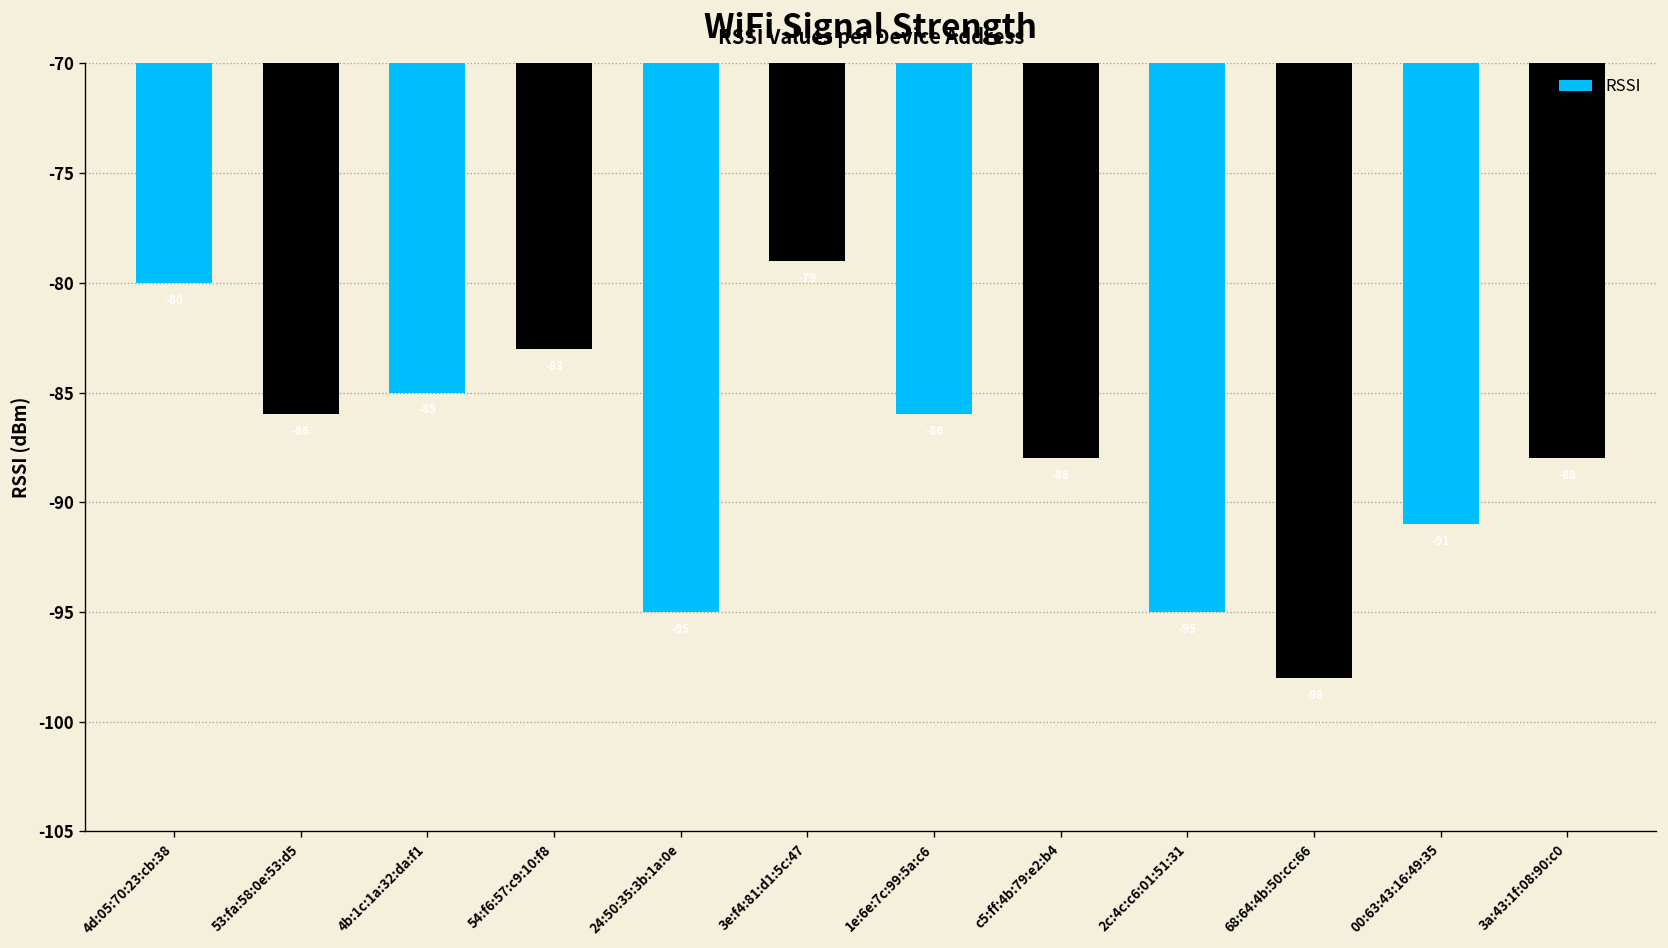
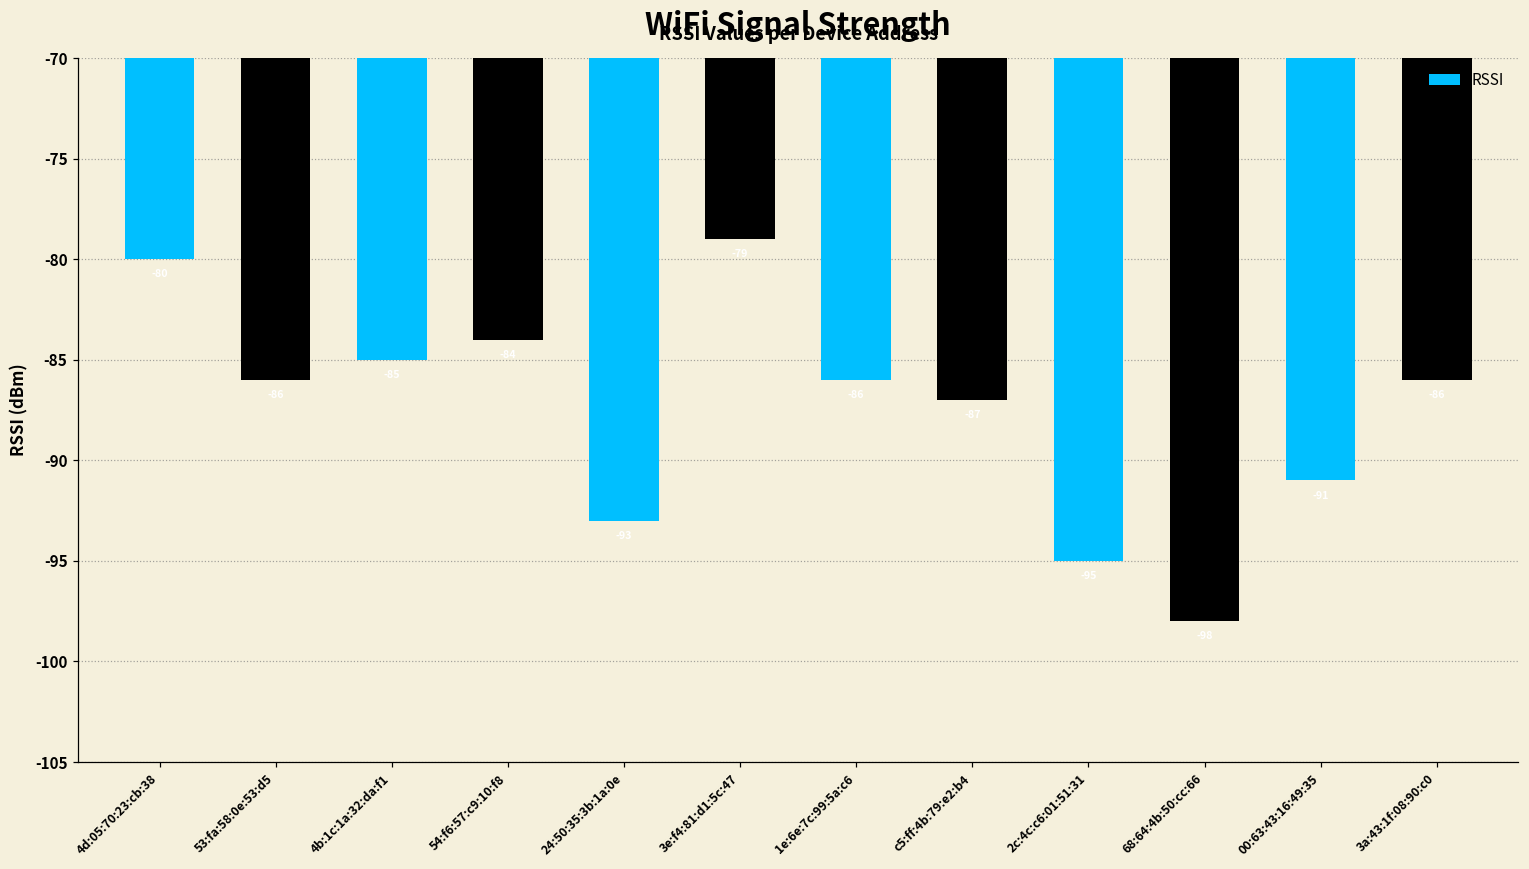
  {
    "4d:05:70:23:cb:38": -80,
    "53:fa:58:0e:53:d5": -86,
    "4b:1c:1a:32:da:f1": -85,
-   "54:f6:57:c9:10:f8": -83,
-   "24:50:35:3b:1a:0e": -95,
+   "54:f6:57:c9:10:f8": -84,
+   "24:50:35:3b:1a:0e": -93,
    "3e:f4:81:d1:5c:47": -79,
    "1e:6e:7c:99:5a:c6": -86,
-   "c5:ff:4b:79:e2:b4": -88,
+   "c5:ff:4b:79:e2:b4": -87,
    "2c:4c:c6:01:51:31": -95,
    "68:64:4b:50:cc:66": -98,
    "00:63:43:16:49:35": -91,
-   "3a:43:1f:08:90:c0": -88
+   "3a:43:1f:08:90:c0": -86
  }
